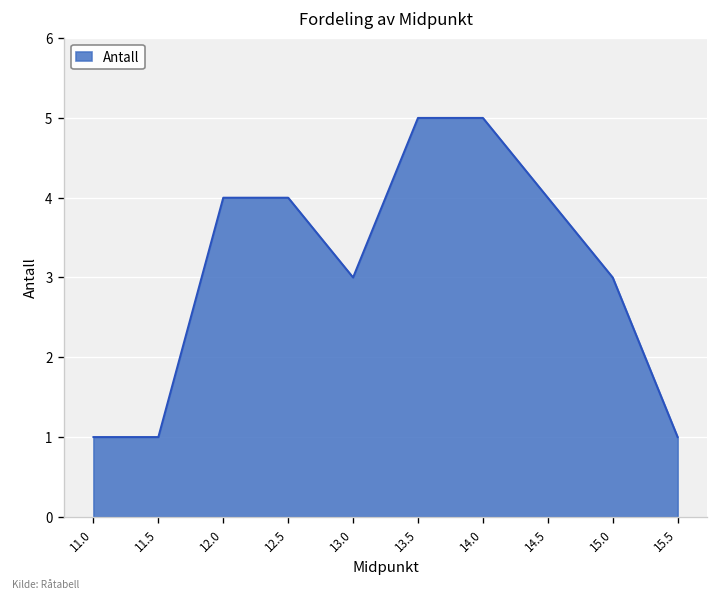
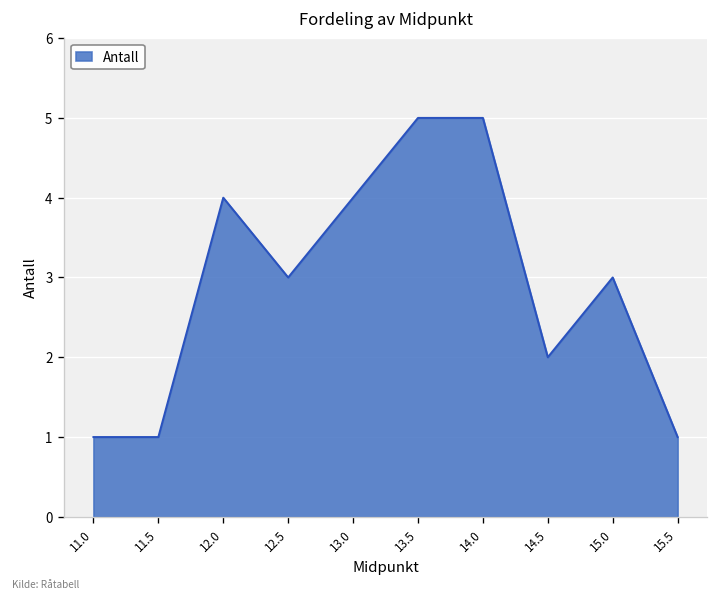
  {
    "11.0": 1,
    "11.5": 1,
    "12.0": 4,
-   "12.5": 4,
-   "13.0": 3,
+   "12.5": 3,
+   "13.0": 4,
    "13.5": 5,
    "14.0": 5,
-   "14.5": 4,
+   "14.5": 2,
    "15.0": 3,
    "15.5": 1
  }
